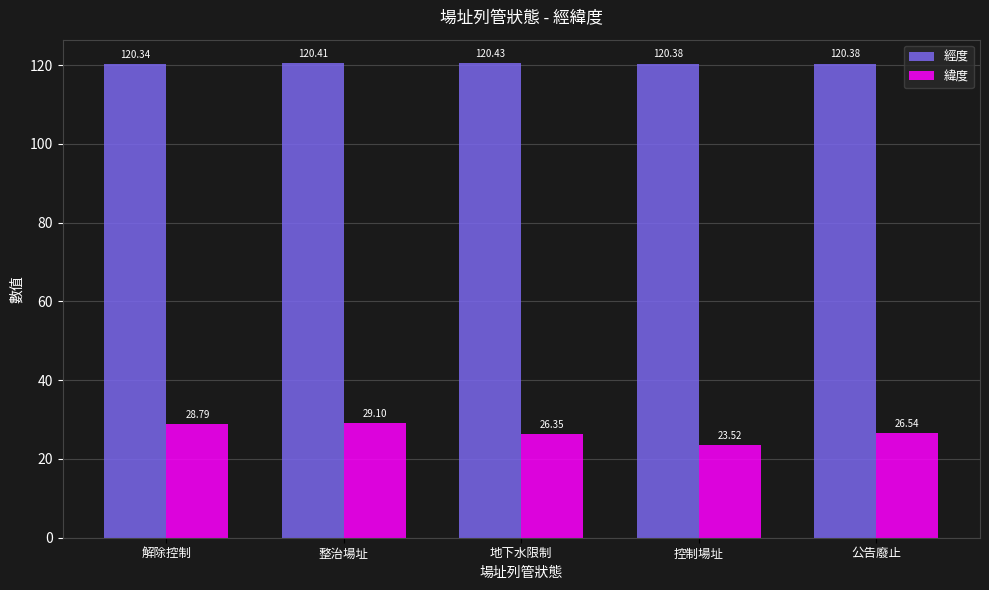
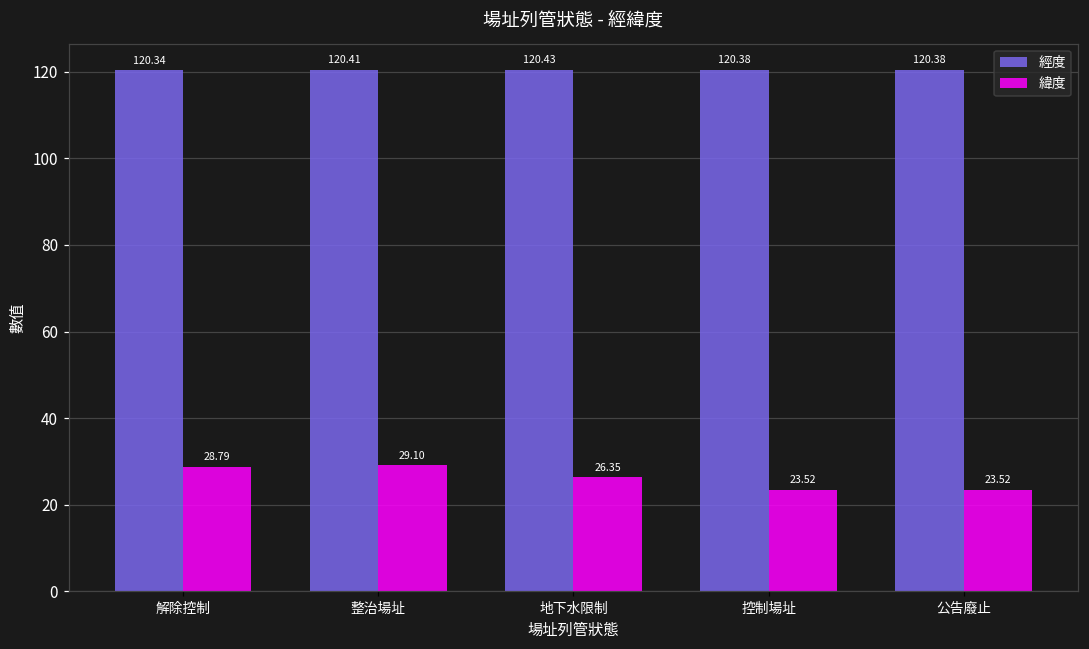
  {
    "經度": {
      "解除控制": 120.34,
      "整治場址": 120.41,
      "地下水限制": 120.43,
      "控制場址": 120.38,
      "公告廢止": 120.38
    },
    "緯度": {
      "解除控制": 28.79,
      "整治場址": 29.10,
      "地下水限制": 26.35,
      "控制場址": 23.52,
-     "公告廢止": 26.54
+     "公告廢止": 23.52
    }
  }
